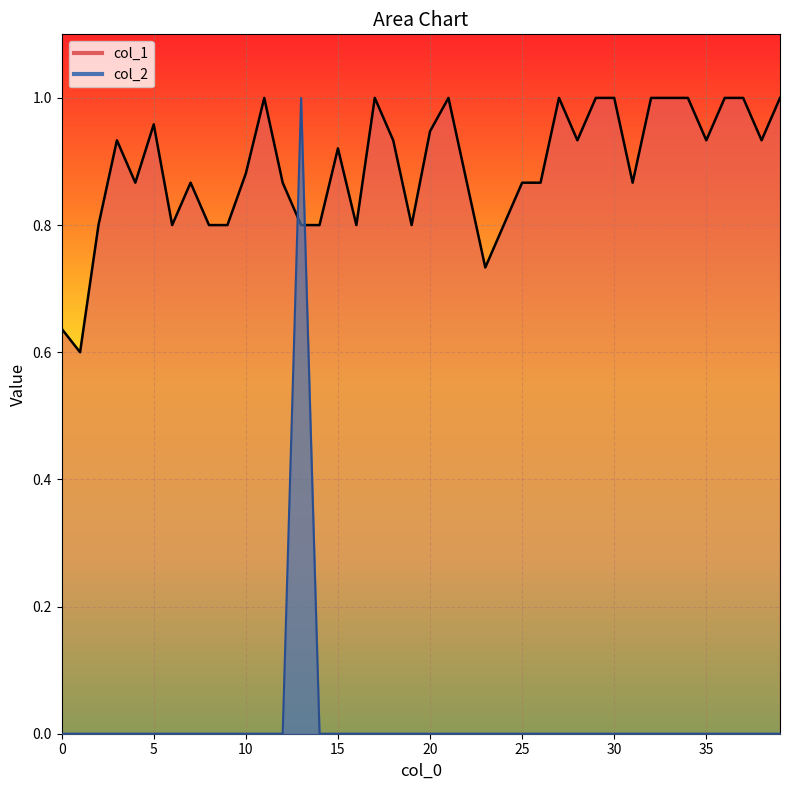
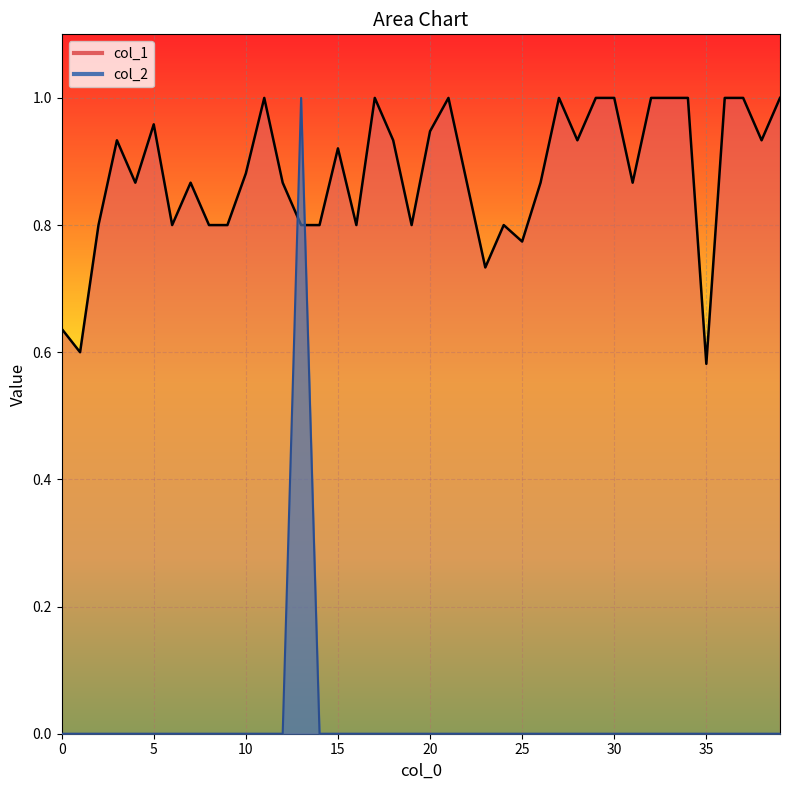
  {
    "col_1": {
      "0": 0.64,
      "5": 0.96,
      "10": 0.88,
      "15": 0.92,
      "20": 0.95,
-     "25": 0.87,
+     "25": 0.77,
      "30": 1.00,
-     "35": 0.93
+     "35": 0.58
    },
    "col_2": {
      "0": 0.00,
      "5": 0.00,
      "10": 0.00,
      "15": 0.00,
      "20": 0.00,
      "25": 0.00,
      "30": 0.00,
      "35": 0.00
    }
  }
